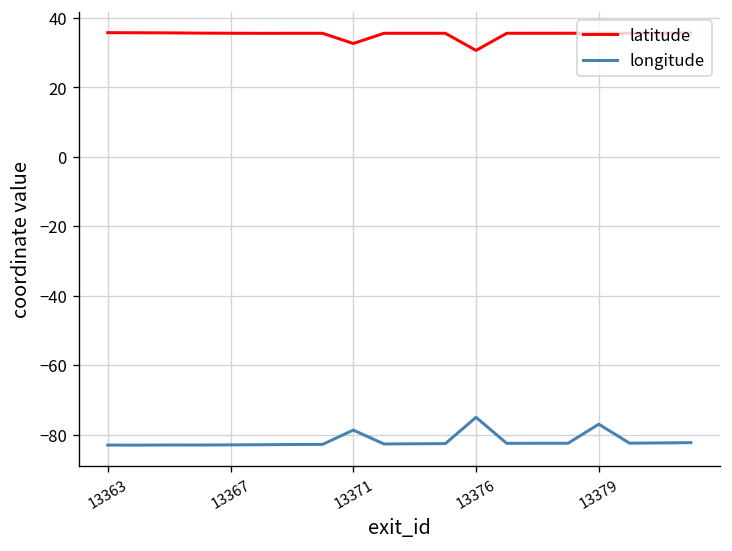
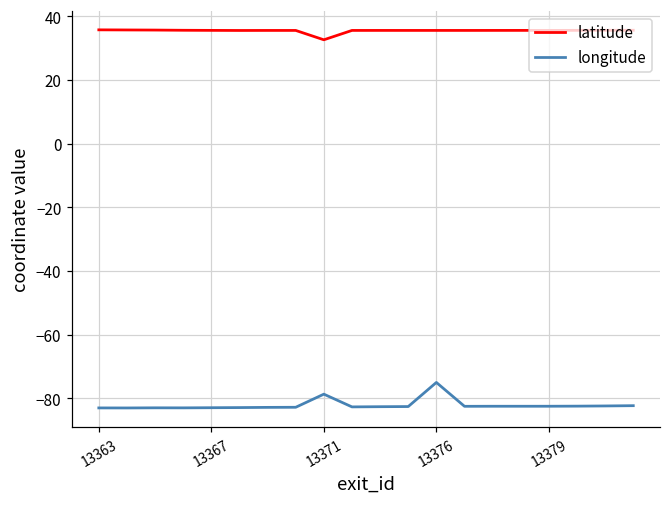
  {
    "latitude": {
      "13363": 36,
      "13367": 36,
      "13371": 33,
-     "13376": 31
+     "13376": 36
    },
    "longitude": {
      "13363": -83,
      "13367": -83,
      "13371": -79,
      "13376": -75,
-     "13379": -77
+     "13379": -82
    }
  }
